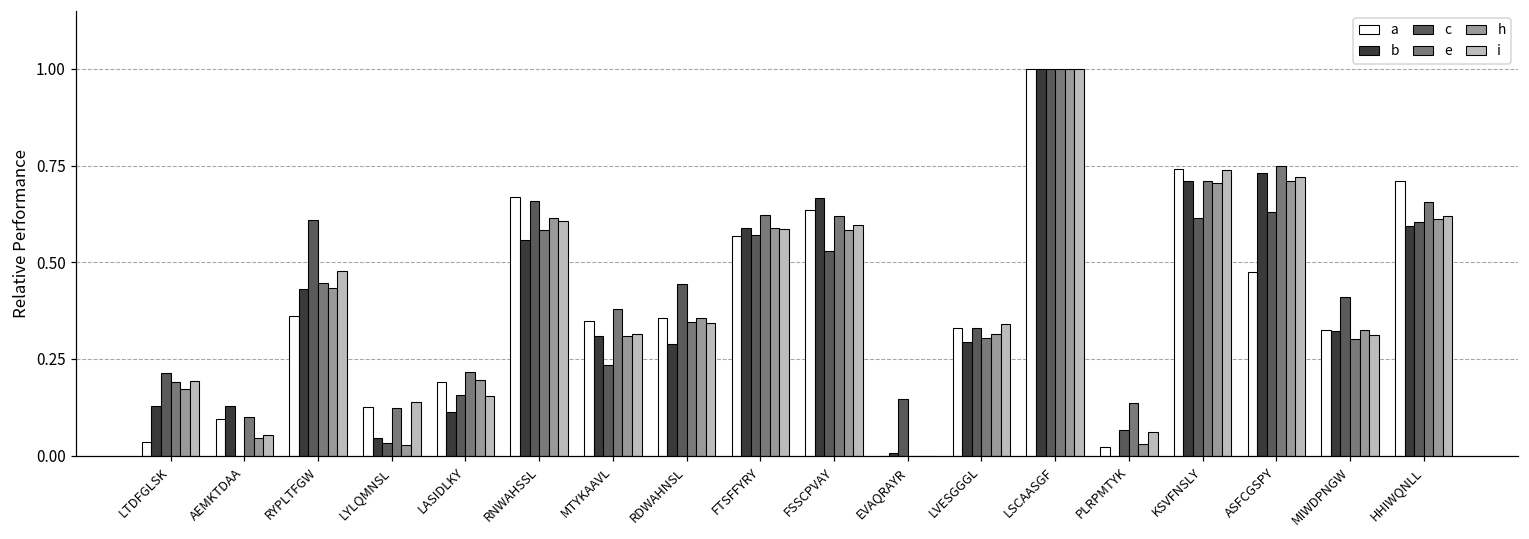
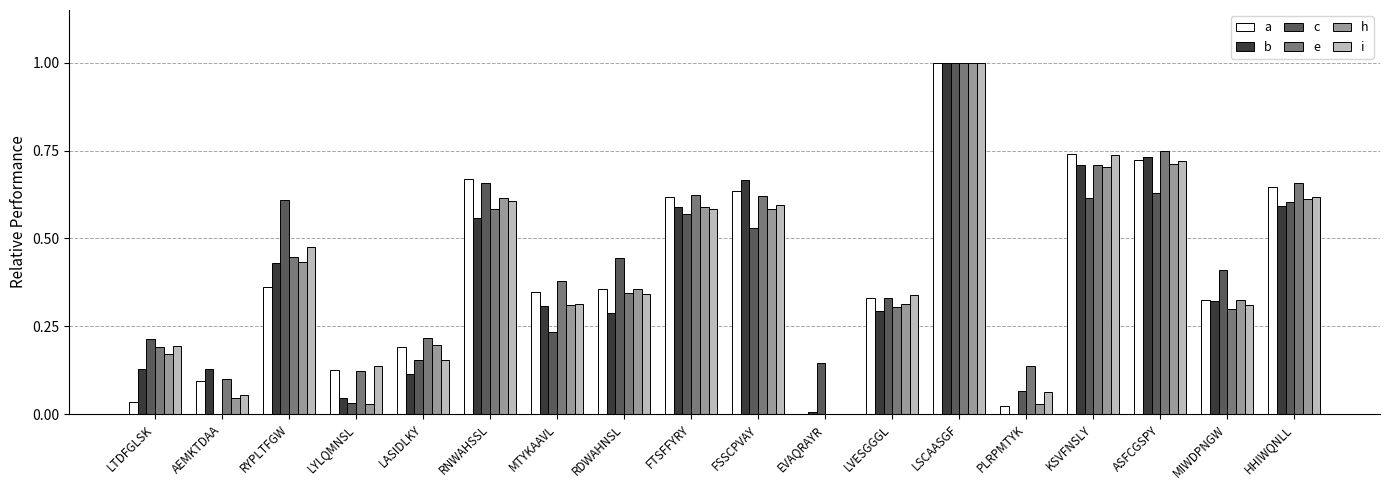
  {
    "a": {
      "LTDFGLSK": 0.04,
      "AEMKTDAA": 0.09,
      "RYPLTFGW": 0.36,
      "LYLQMNSL": 0.13,
      "LASIDLKY": 0.19,
      "RNWAHSSL": 0.67,
      "MTYKAAVL": 0.35,
      "RDWAHNSL": 0.36,
-     "FTSFFYRY": 0.57,
+     "FTSFFYRY": 0.62,
      "FSSCPVAY": 0.63,
      "EVAQRAYR": 0.00,
      "LVESGGGL": 0.33,
      "LSCAASGF": 1.00,
      "PLRPMTYK": 0.02,
      "KSVFNSLY": 0.74,
-     "ASFCGSPY": 0.48,
+     "ASFCGSPY": 0.72,
      "MIWDPNGW": 0.33,
-     "HHIWQNLL": 0.71
+     "HHIWQNLL": 0.65
    }
  }
